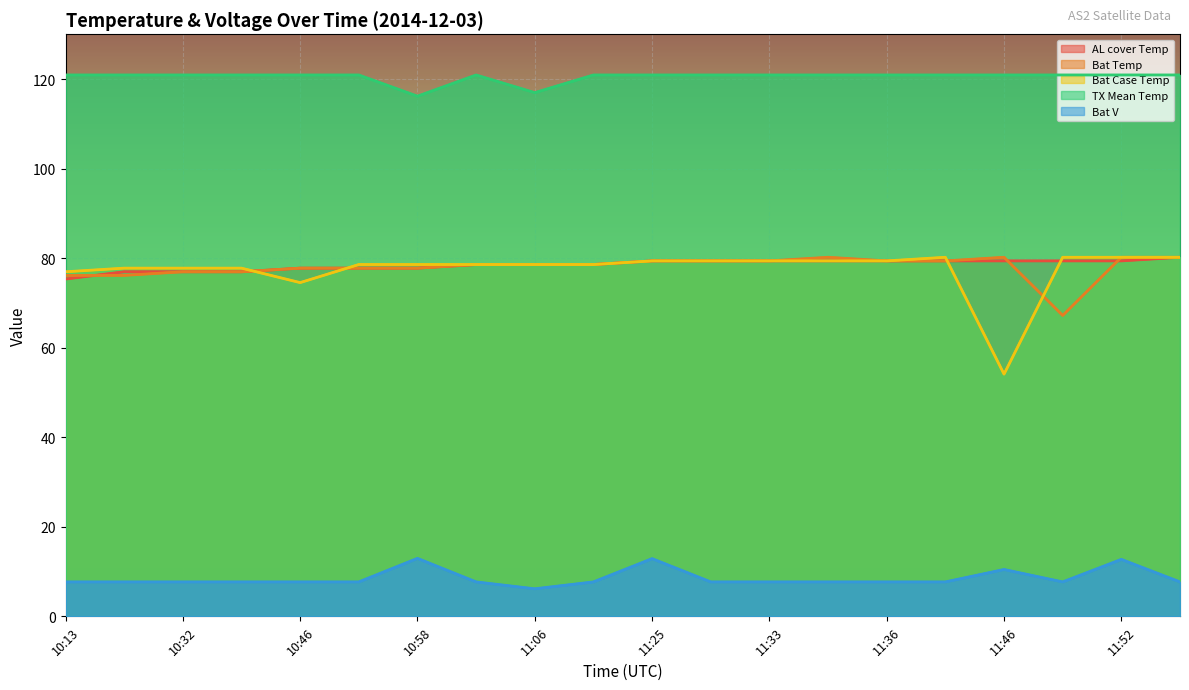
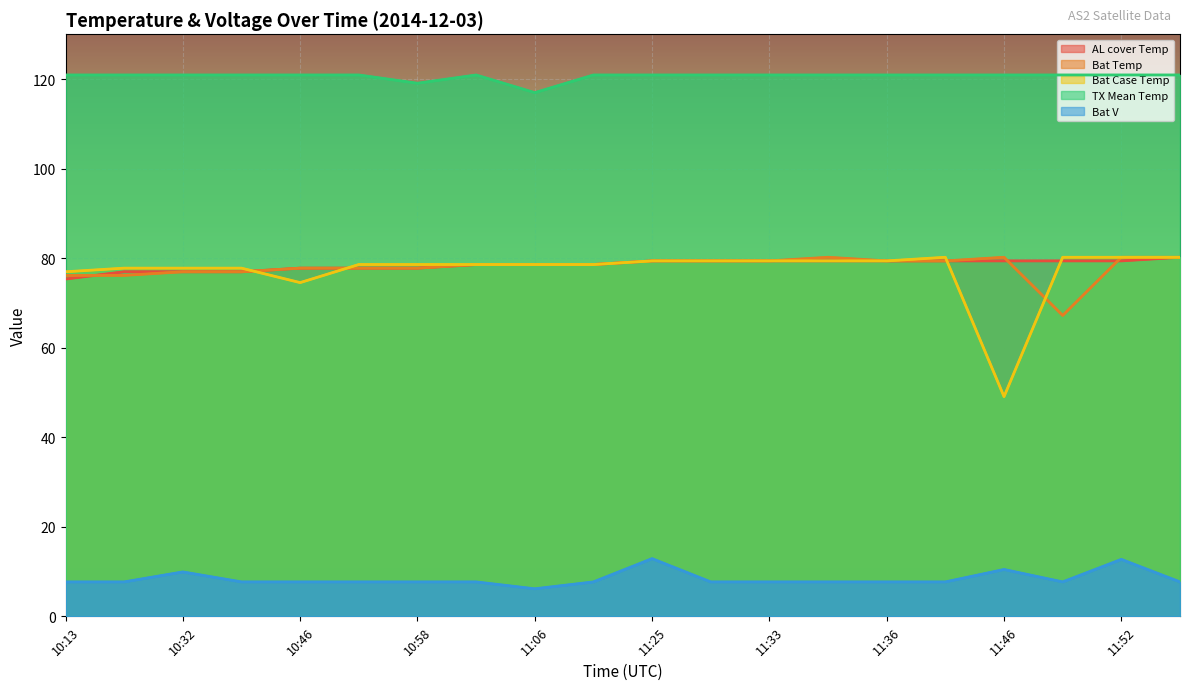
  {
    "Bat Case Temp": {
      "10:13": 77,
      "10:32": 78,
      "10:46": 75,
      "10:58": 79,
-     "11:46": 54
+     "11:46": 49
    },
    "TX Mean Temp": {
      "10:13": 121,
      "10:32": 121,
      "10:46": 121,
-     "10:58": 116,
+     "10:58": 119,
      "11:06": 117,
      "11:25": 121,
      "11:33": 121,
      "11:36": 121,
      "11:46": 121
    },
    "Bat V": {
      "10:13": 8,
-     "10:32": 8,
+     "10:32": 10,
      "10:46": 8,
-     "10:58": 13,
+     "10:58": 8,
      "11:06": 6,
      "11:25": 13,
      "11:33": 8,
      "11:36": 8,
      "11:46": 10,
      "11:52": 13
    }
  }
